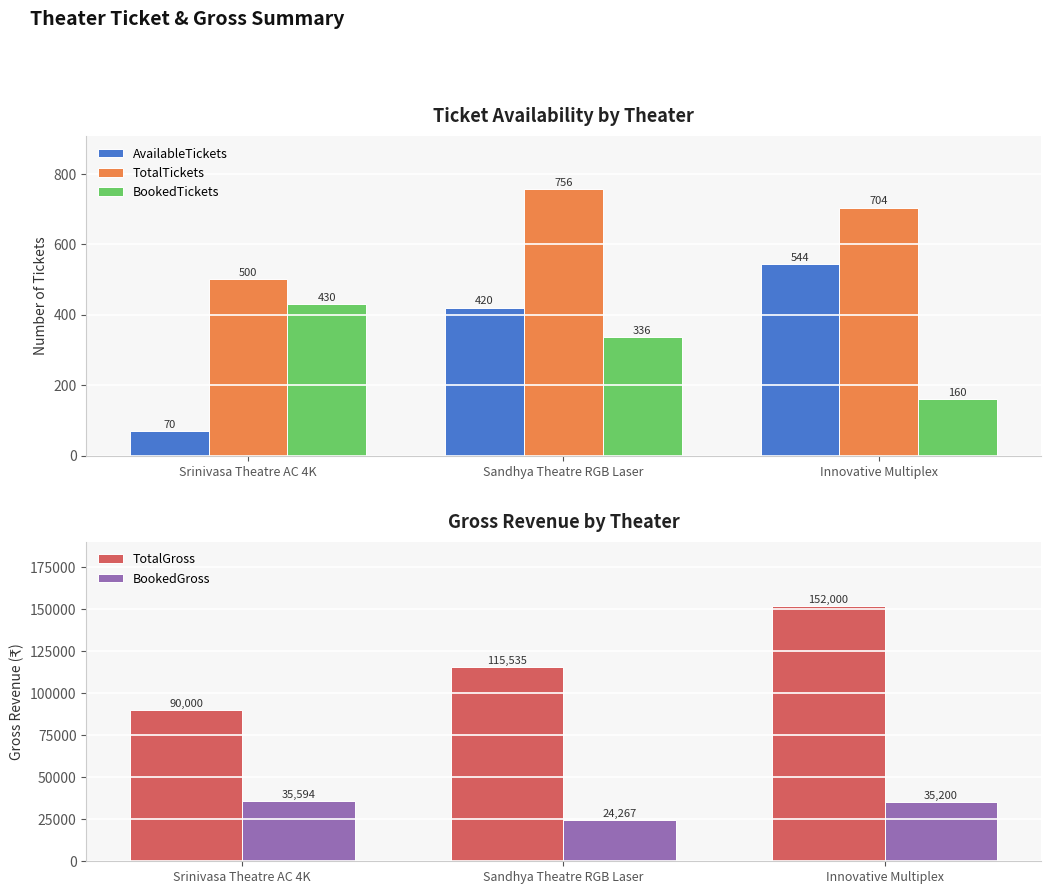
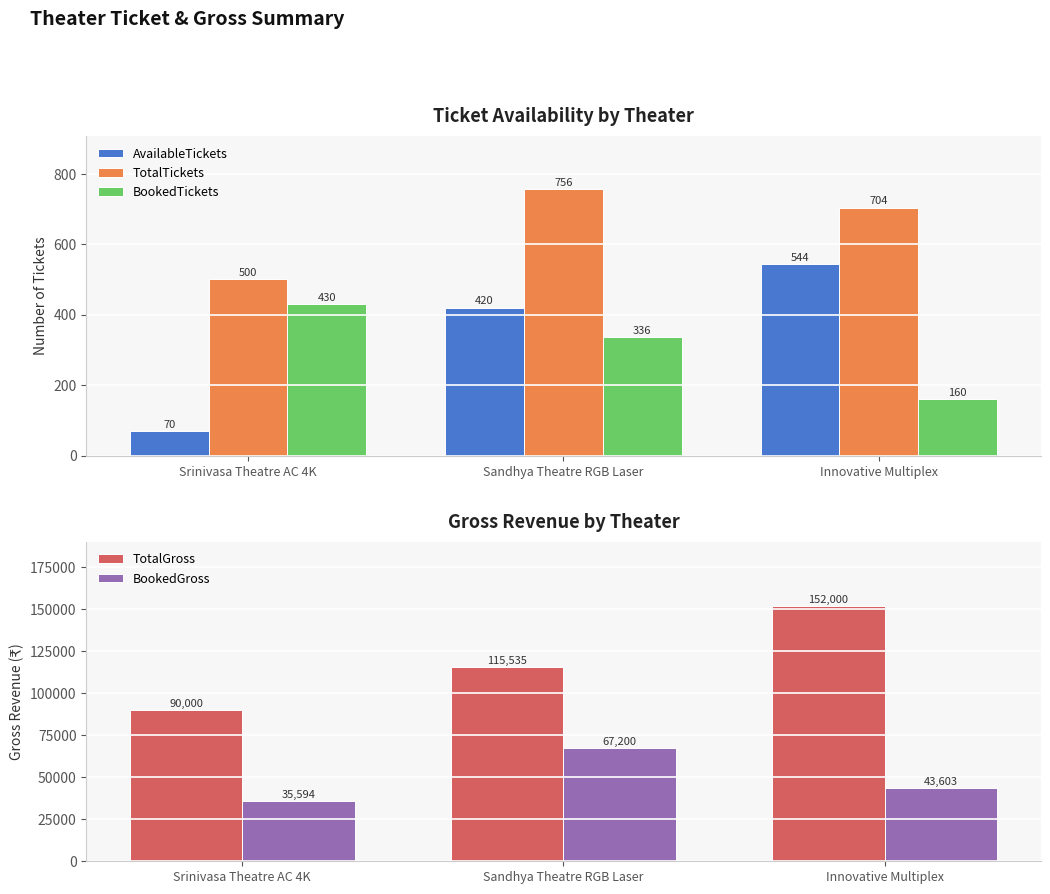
  {
    "Ticket Availability by Theater": {
      "AvailableTickets": {
        "Srinivasa Theatre AC 4K": "70",
        "Sandhya Theatre RGB Laser": "420",
        "Innovative Multiplex": "544"
      },
      "TotalTickets": {
        "Srinivasa Theatre AC 4K": "500",
        "Sandhya Theatre RGB Laser": "756",
        "Innovative Multiplex": "704"
      },
      "BookedTickets": {
        "Srinivasa Theatre AC 4K": "430",
        "Sandhya Theatre RGB Laser": "336",
        "Innovative Multiplex": "160"
      }
    },
    "Gross Revenue by Theater": {
      "TotalGross": {
        "Srinivasa Theatre AC 4K": "90,000",
        "Sandhya Theatre RGB Laser": "115,535",
        "Innovative Multiplex": "152,000"
      },
      "BookedGross": {
        "Srinivasa Theatre AC 4K": "35,594",
-       "Sandhya Theatre RGB Laser": "24,267",
-       "Innovative Multiplex": "35,200"
+       "Sandhya Theatre RGB Laser": "67,200",
+       "Innovative Multiplex": "43,603"
      }
    }
  }
